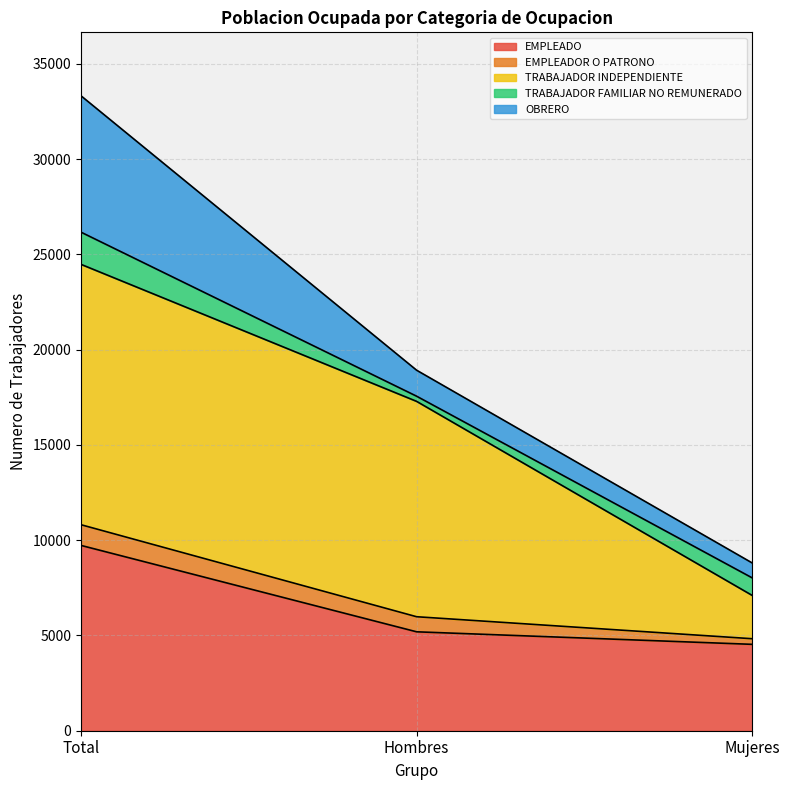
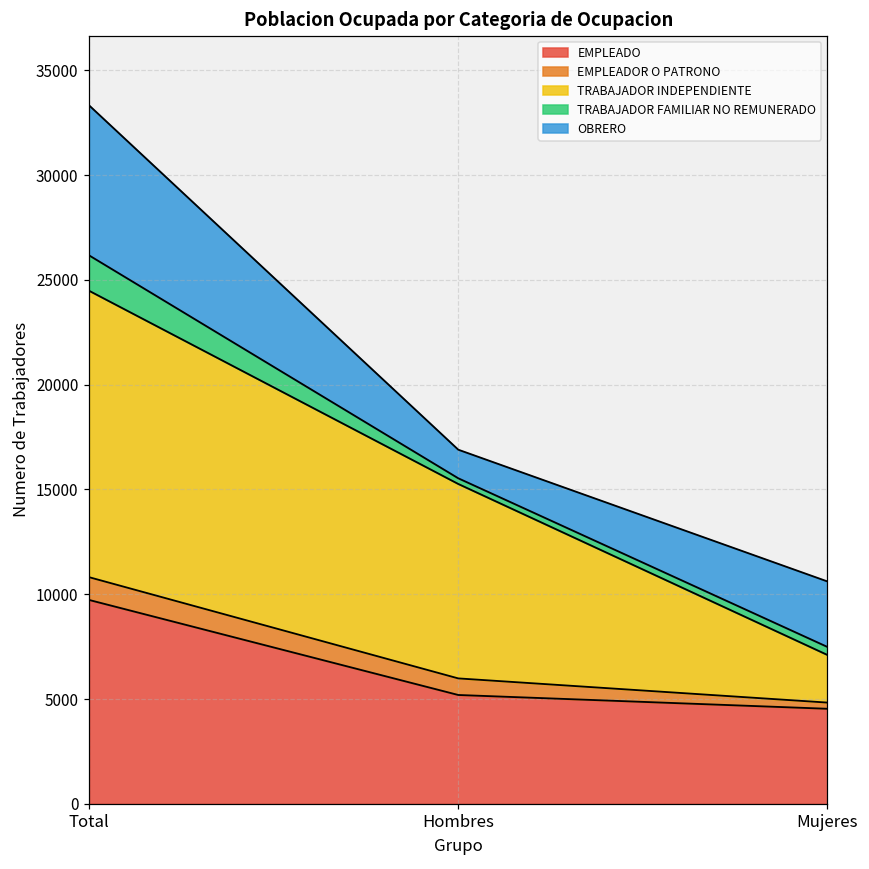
  {
    "TRABAJADOR INDEPENDIENTE": {
      "Total": 13700,
-     "Hombres": 11300,
+     "Hombres": 9300,
      "Mujeres": 2300
    },
    "TRABAJADOR FAMILIAR NO REMUNERADO": {
      "Total": 1700,
      "Hombres": 300,
-     "Mujeres": 900
+     "Mujeres": 400
    },
    "OBRERO": {
      "Total": 7200,
      "Hombres": 1400,
-     "Mujeres": 800
+     "Mujeres": 3100
    }
  }
